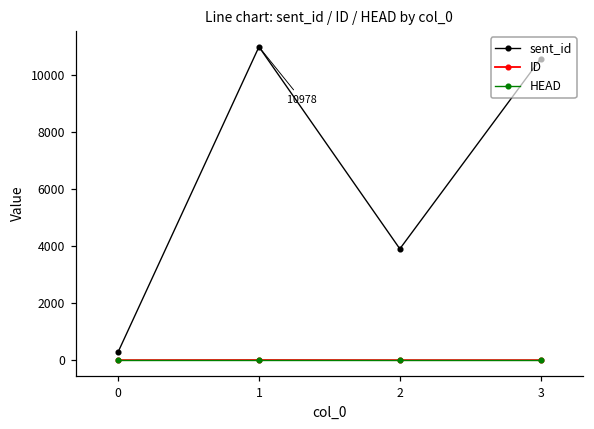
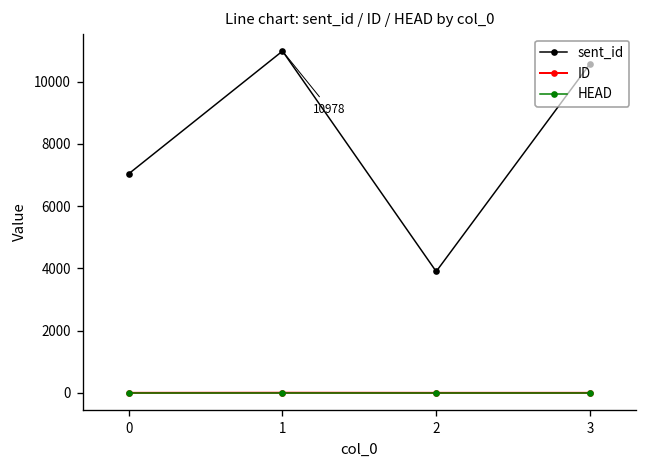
  {
    "sent_id": {
-     "0": 300,
+     "0": 7000,
      "2": 3900
    }
  }
